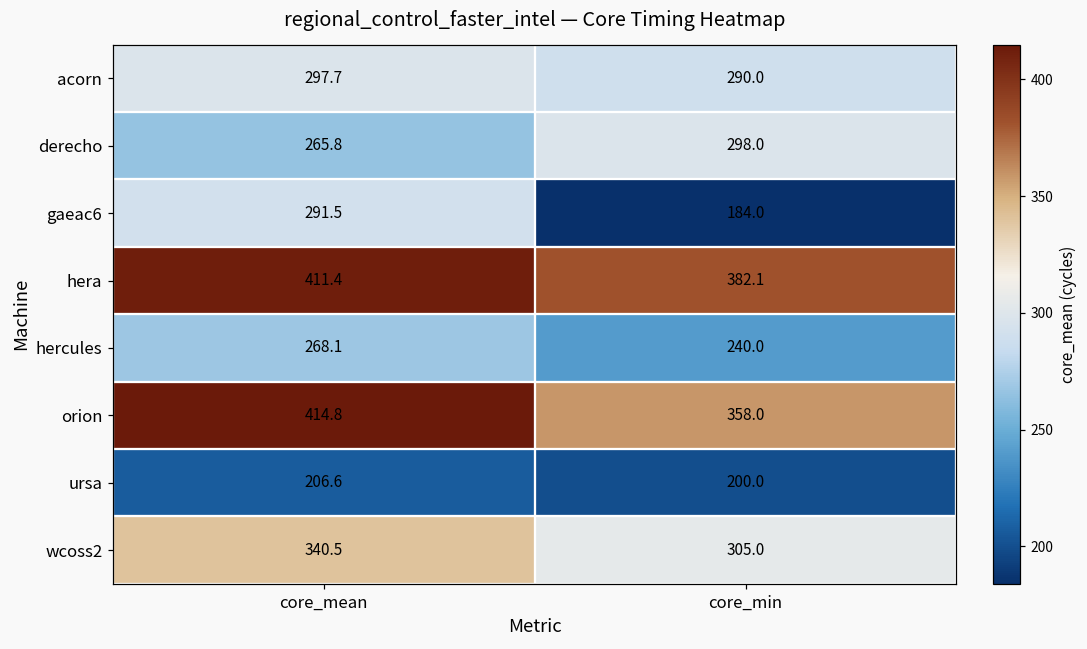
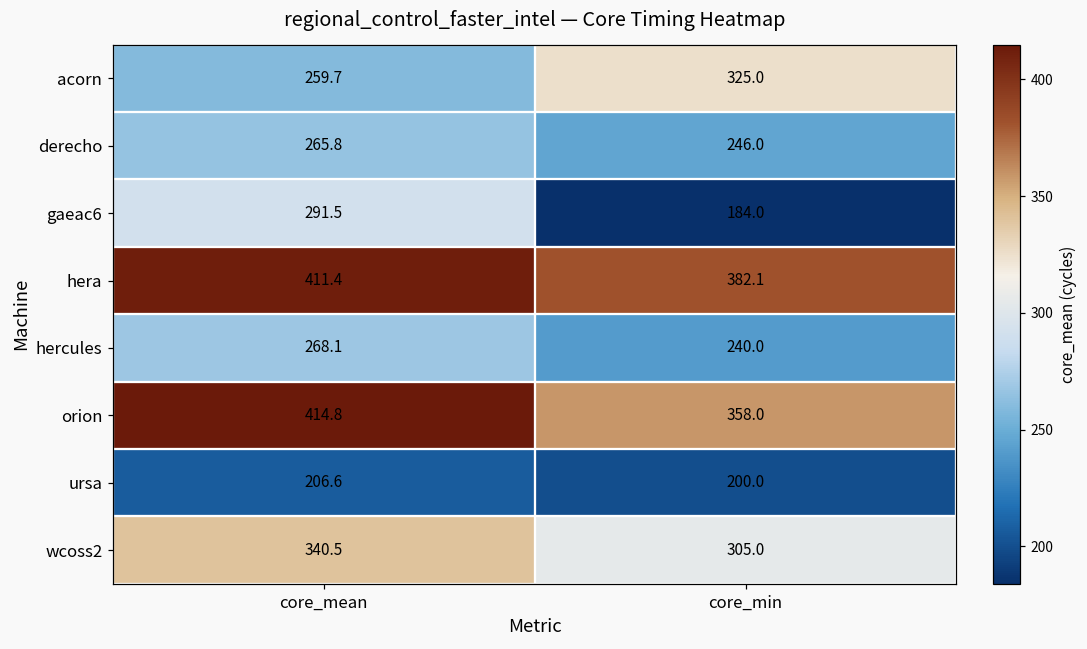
  {
    "acorn": {
-     "core_mean": 297.7,
-     "core_min": 290.0
+     "core_mean": 259.7,
+     "core_min": 325.0
    },
    "derecho": {
      "core_mean": 265.8,
-     "core_min": 298.0
+     "core_min": 246.0
    },
    "gaeac6": {
      "core_mean": 291.5,
      "core_min": 184.0
    },
    "hera": {
      "core_mean": 411.4,
      "core_min": 382.1
    },
    "hercules": {
      "core_mean": 268.1,
      "core_min": 240.0
    },
    "orion": {
      "core_mean": 414.8,
      "core_min": 358.0
    },
    "ursa": {
      "core_mean": 206.6,
      "core_min": 200.0
    },
    "wcoss2": {
      "core_mean": 340.5,
      "core_min": 305.0
    }
  }
